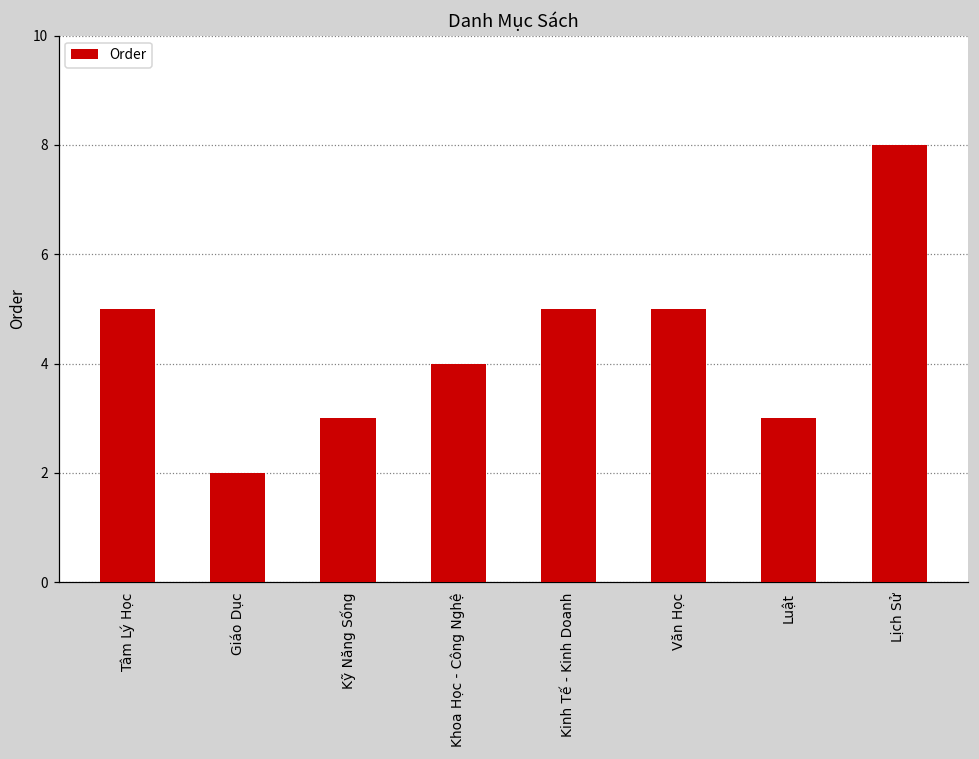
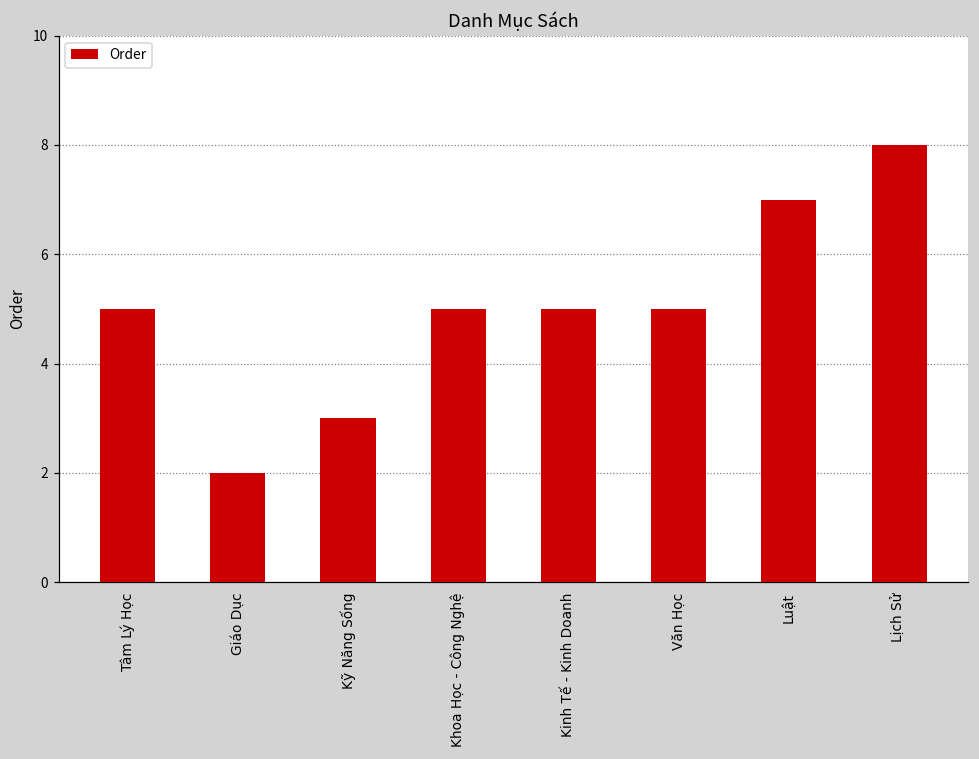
  {
    "Tâm Lý Học": 5,
    "Giáo Dục": 2,
    "Kỹ Năng Sống": 3,
-   "Khoa Học - Công Nghệ": 4,
+   "Khoa Học - Công Nghệ": 5,
    "Kinh Tế - Kinh Doanh": 5,
    "Văn Học": 5,
-   "Luật": 3,
+   "Luật": 7,
    "Lịch Sử": 8
  }
